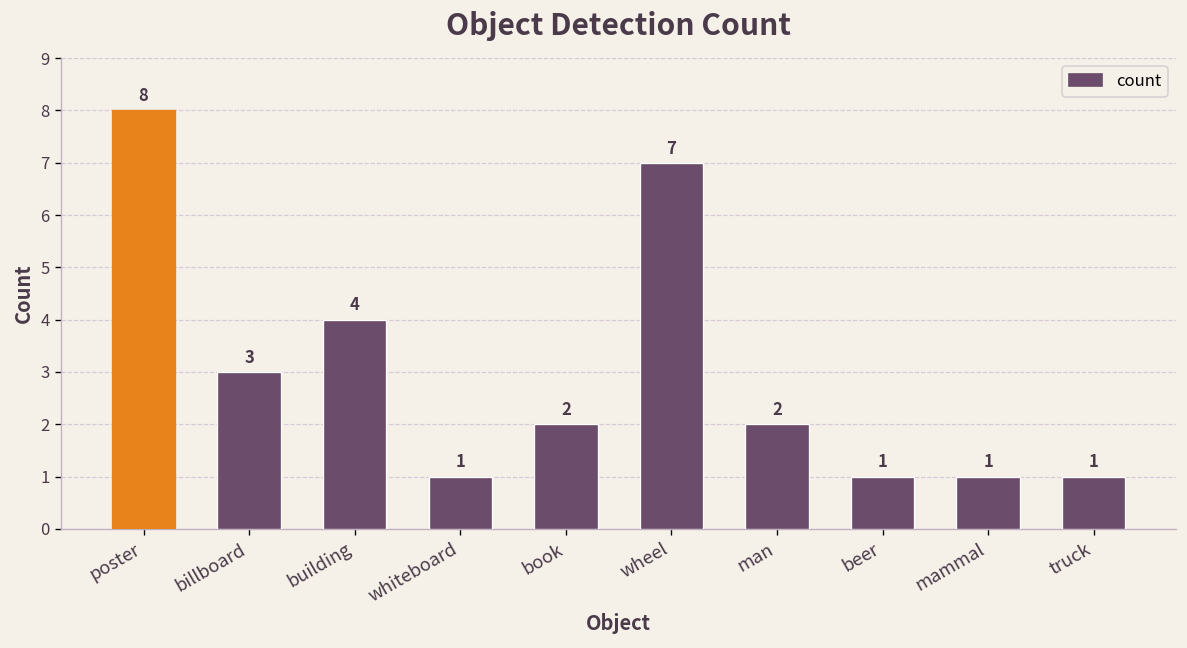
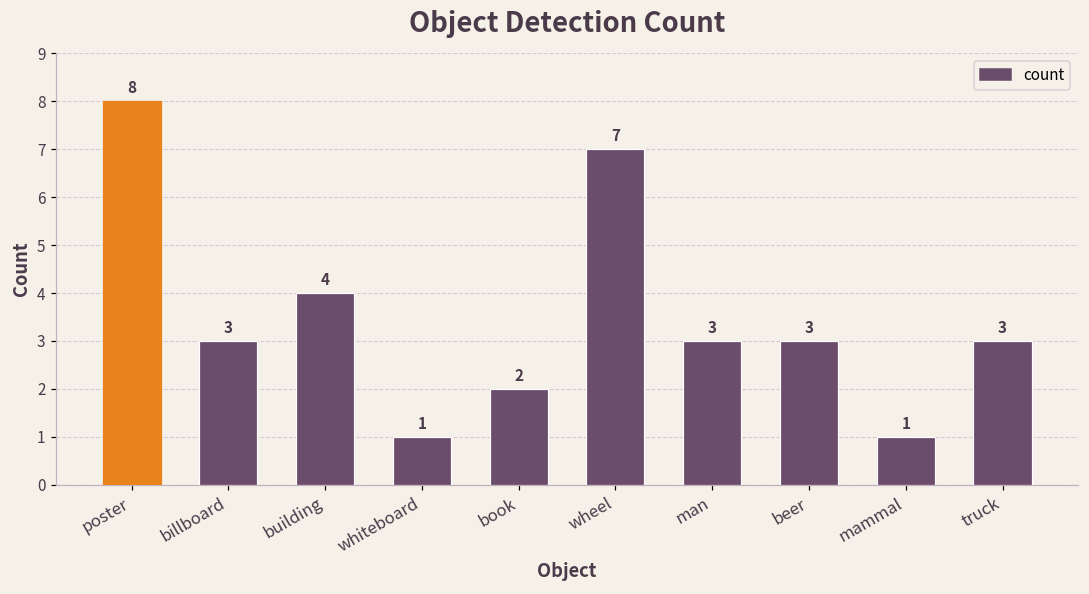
  {
    "poster": 8,
    "billboard": 3,
    "building": 4,
    "whiteboard": 1,
    "book": 2,
    "wheel": 7,
-   "man": 2,
-   "beer": 1,
+   "man": 3,
+   "beer": 3,
    "mammal": 1,
-   "truck": 1
+   "truck": 3
  }
